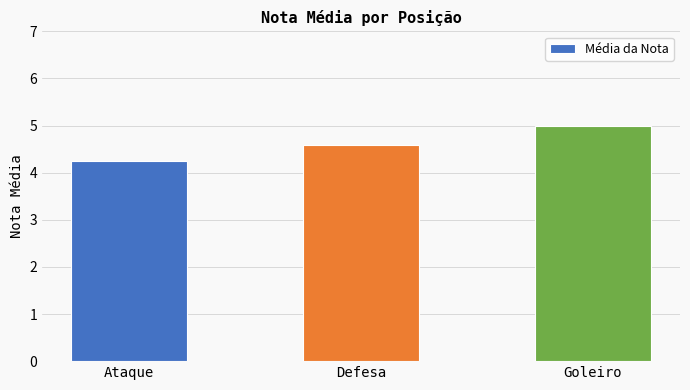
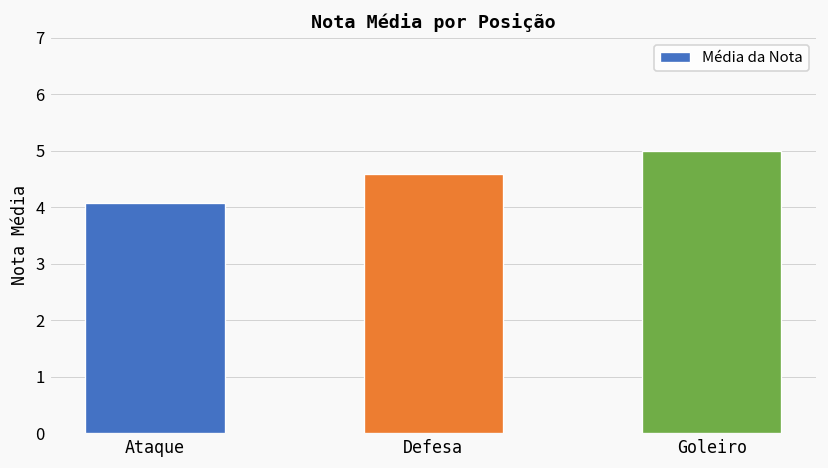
  {
-   "Ataque": 4.3,
+   "Ataque": 4.1,
    "Defesa": 4.6,
    "Goleiro": 5.0
  }
